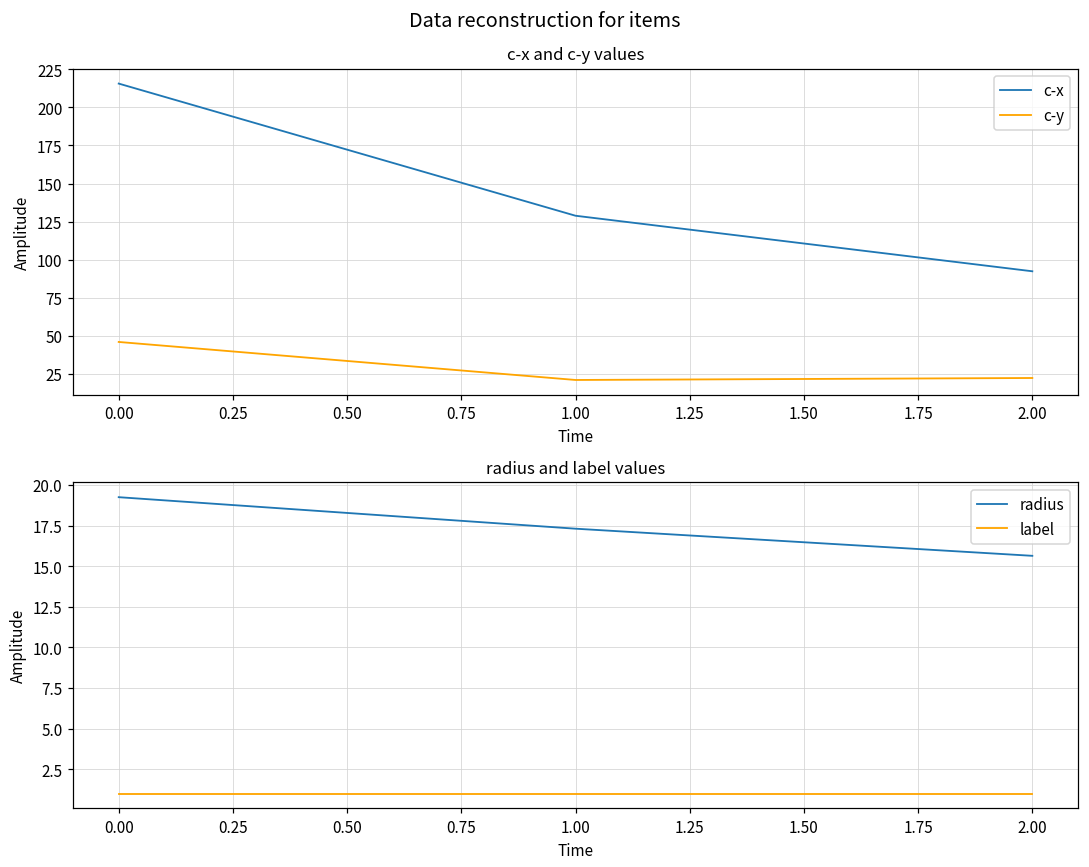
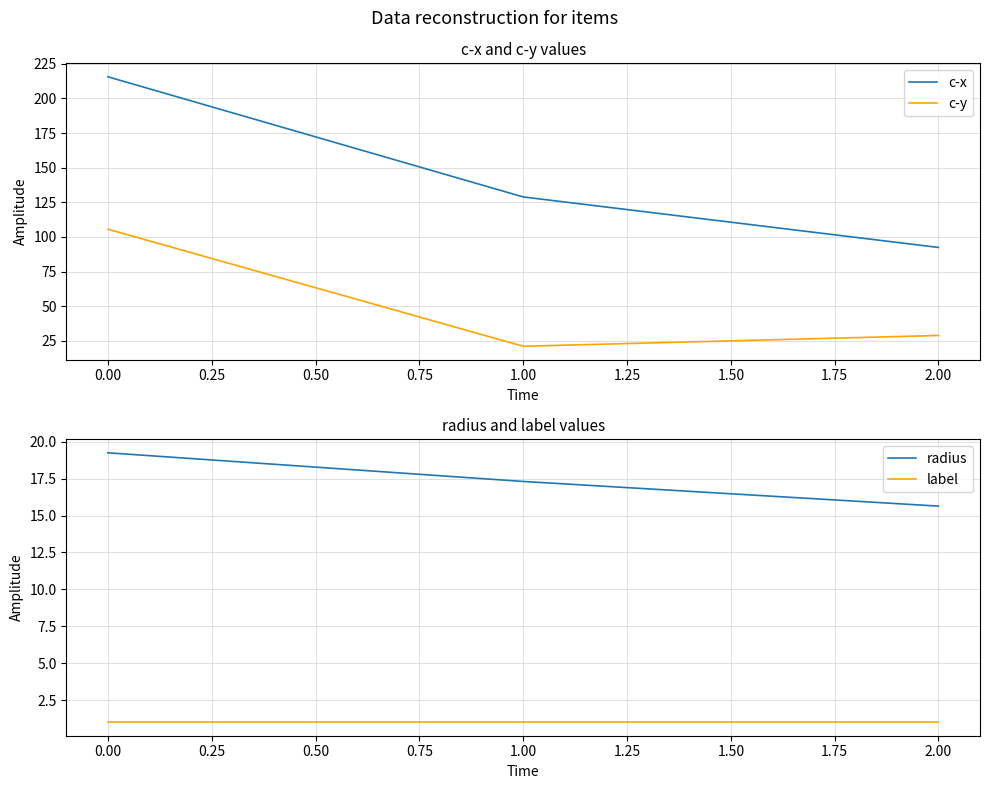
  {
    "c-x and c-y values": {
      "c-x": {
        "0.00": 216,
        "1.00": 129,
        "2.00": 92
      },
      "c-y": {
-       "0.00": 46,
+       "0.00": 106,
        "1.00": 21,
-       "2.00": 22
+       "2.00": 29
      }
    },
    "radius and label values": {
      "radius": {
        "0.00": 19.3,
        "1.00": 17.3,
        "2.00": 15.6
      },
      "label": {
        "0.00": 1.0,
        "1.00": 1.0,
        "2.00": 1.0
      }
    }
  }
